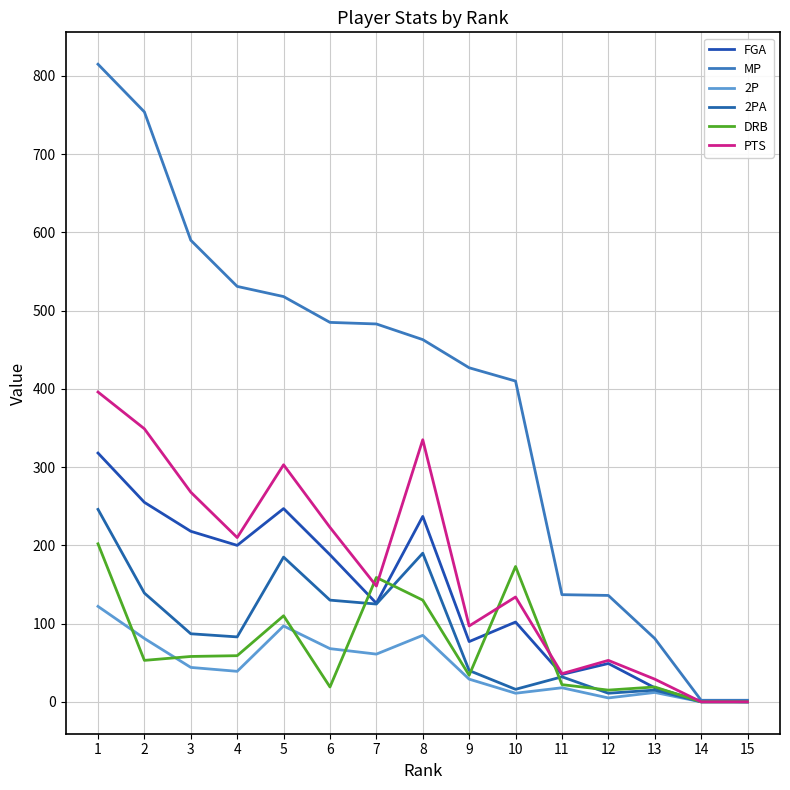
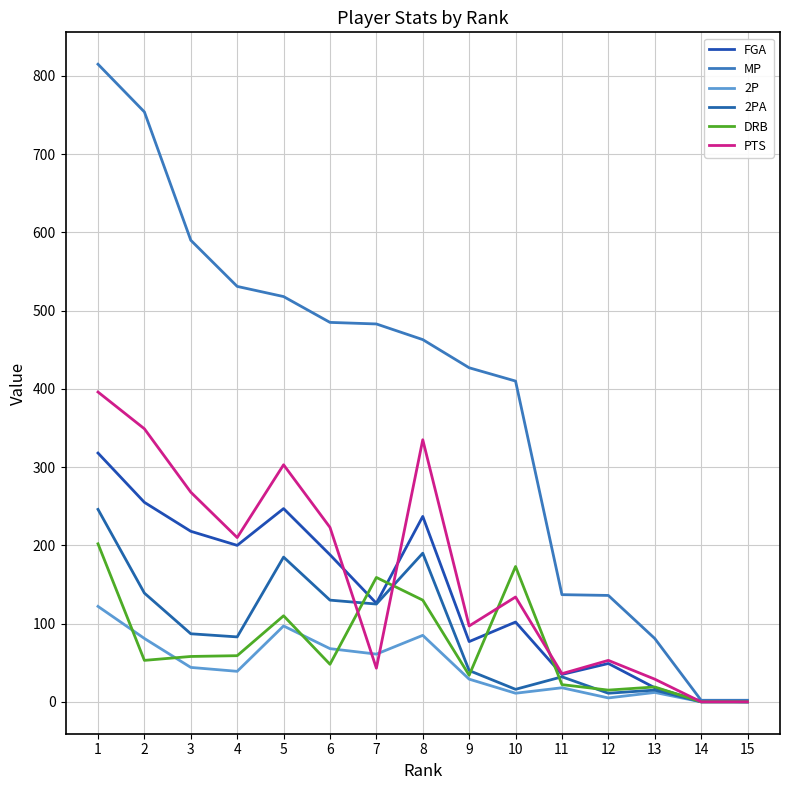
  {
    "DRB": {
      "1": 200,
      "2": 50,
      "3": 60,
      "4": 60,
      "5": 110,
-     "6": 20,
+     "6": 50,
      "7": 160,
      "8": 130,
      "9": 30,
      "10": 170,
      "11": 20,
      "12": 20
    },
    "PTS": {
      "1": 400,
      "2": 350,
      "3": 270,
      "4": 210,
      "5": 300,
      "6": 220,
-     "7": 150,
+     "7": 40,
      "8": 340,
      "9": 100,
      "10": 130,
      "12": 50,
      "13": 30
    }
  }
